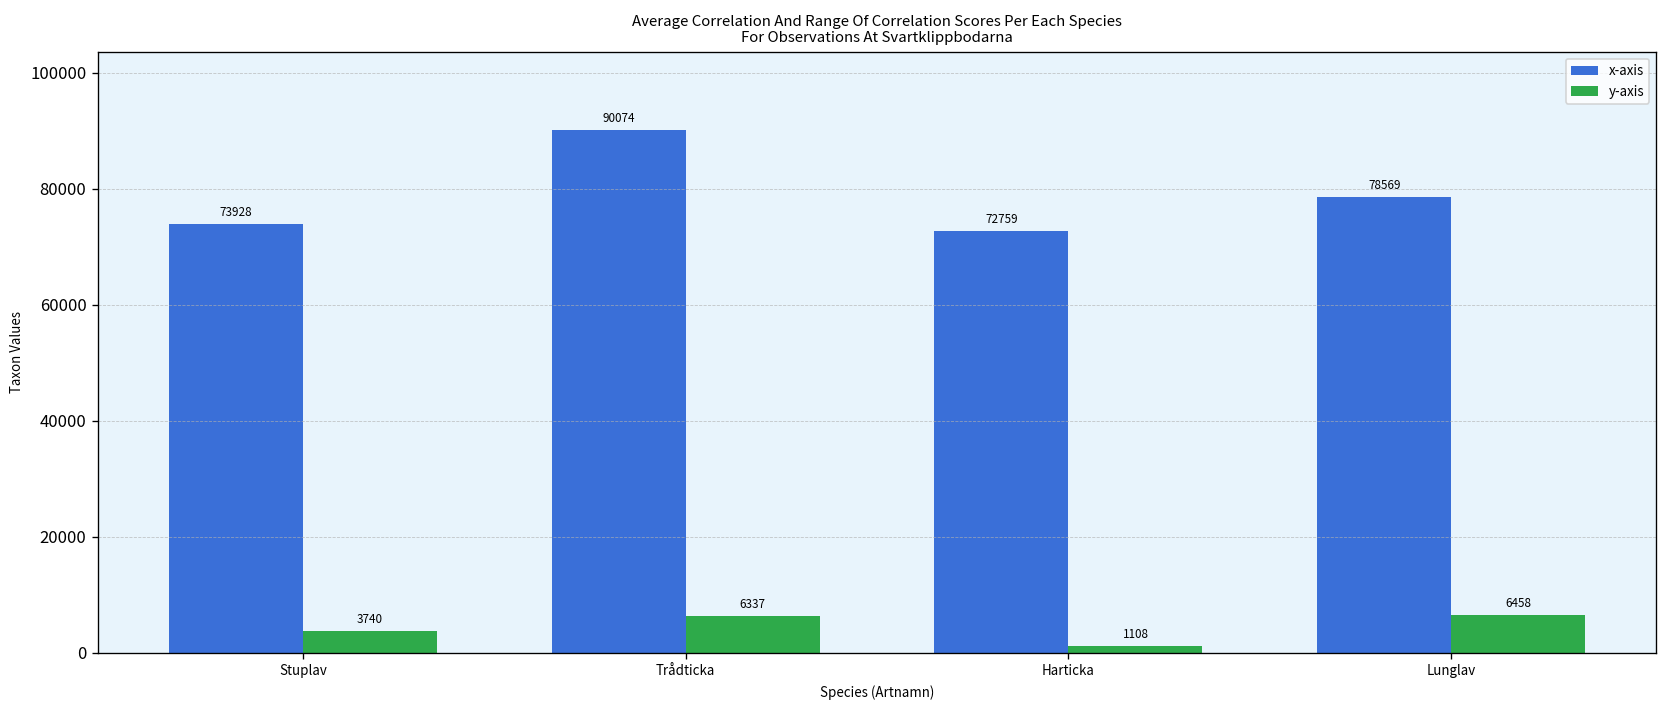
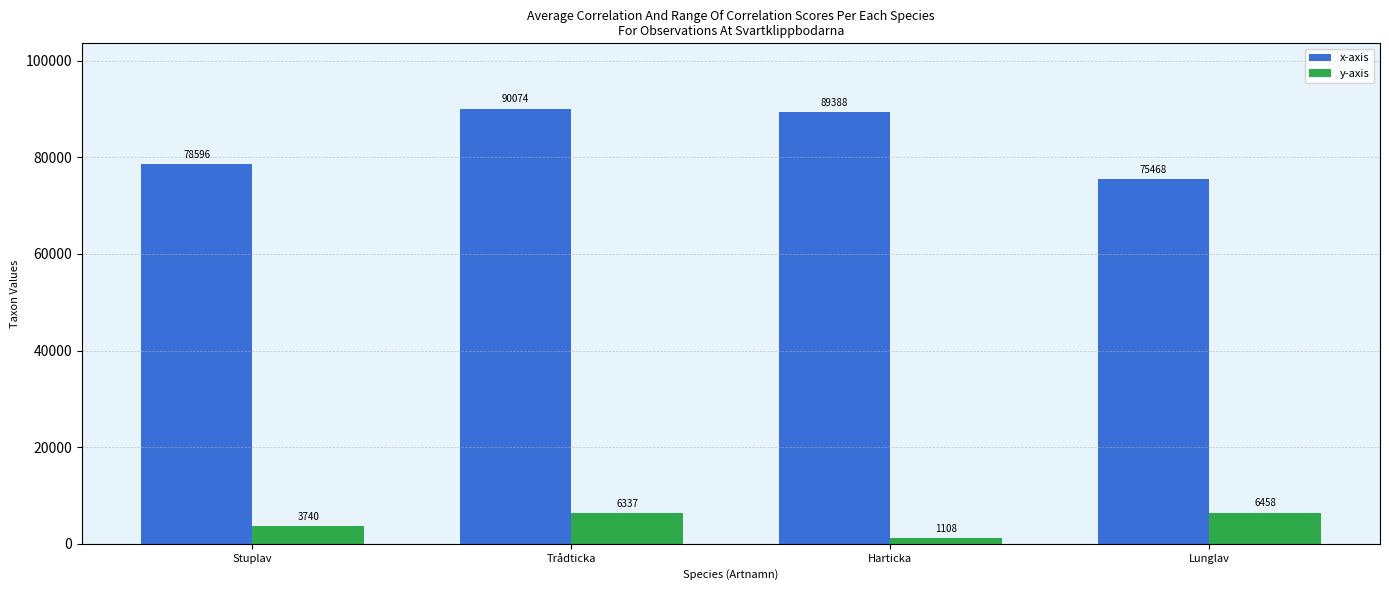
  {
    "x-axis": {
-     "Stuplav": 73928,
+     "Stuplav": 78596,
      "Trådticka": 90074,
-     "Harticka": 72759,
-     "Lunglav": 78569
+     "Harticka": 89388,
+     "Lunglav": 75468
    },
    "y-axis": {
      "Stuplav": 3740,
      "Trådticka": 6337,
      "Harticka": 1108,
      "Lunglav": 6458
    }
  }
